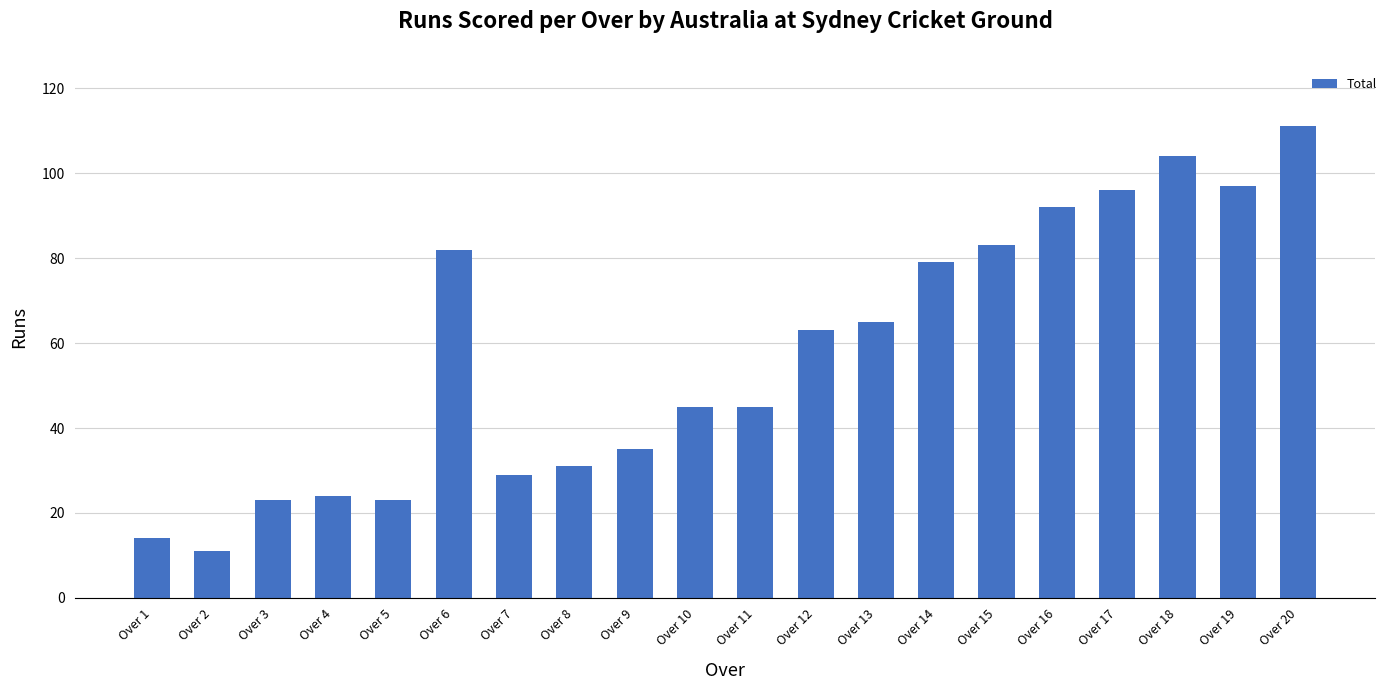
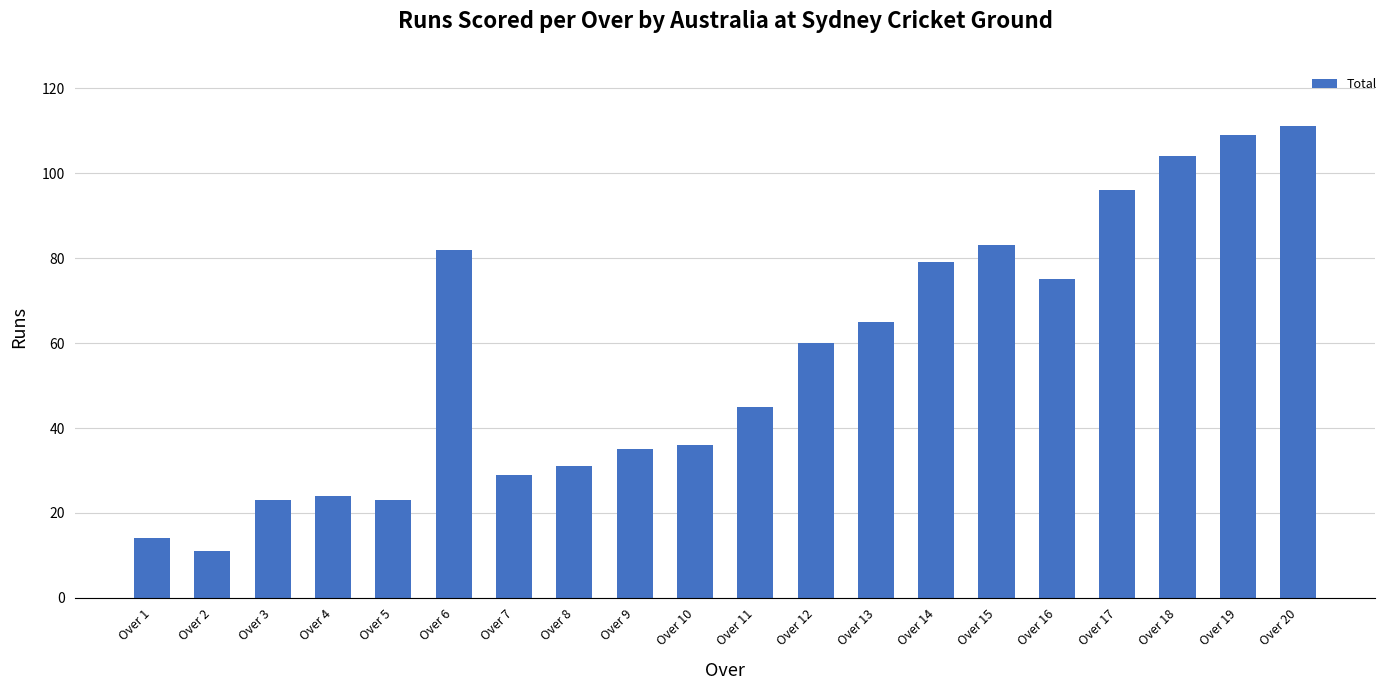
  {
    "Over 1": 14,
    "Over 2": 11,
    "Over 3": 23,
    "Over 4": 24,
    "Over 5": 23,
    "Over 6": 82,
    "Over 7": 29,
    "Over 8": 31,
    "Over 9": 35,
-   "Over 10": 45,
+   "Over 10": 36,
    "Over 11": 45,
-   "Over 12": 63,
+   "Over 12": 60,
    "Over 13": 65,
    "Over 14": 79,
    "Over 15": 83,
-   "Over 16": 92,
+   "Over 16": 75,
    "Over 17": 96,
    "Over 18": 104,
-   "Over 19": 97,
+   "Over 19": 109,
    "Over 20": 111
  }
